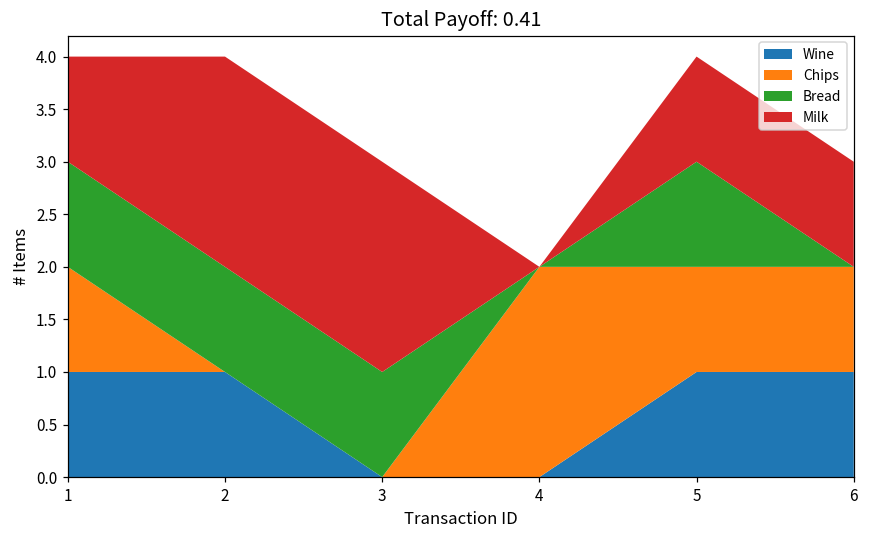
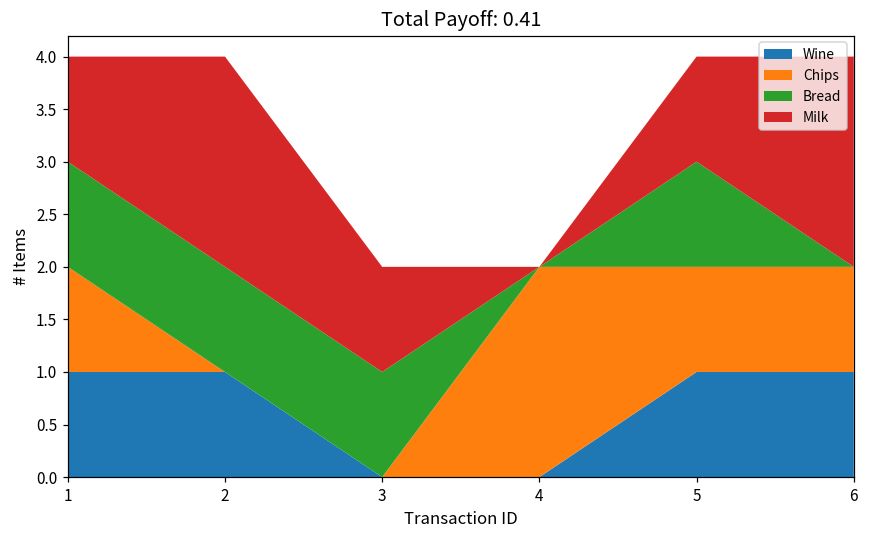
  {
    "Milk": {
-     "3": 2,
-     "6": 1
+     "3": 1,
+     "6": 2
    }
  }
